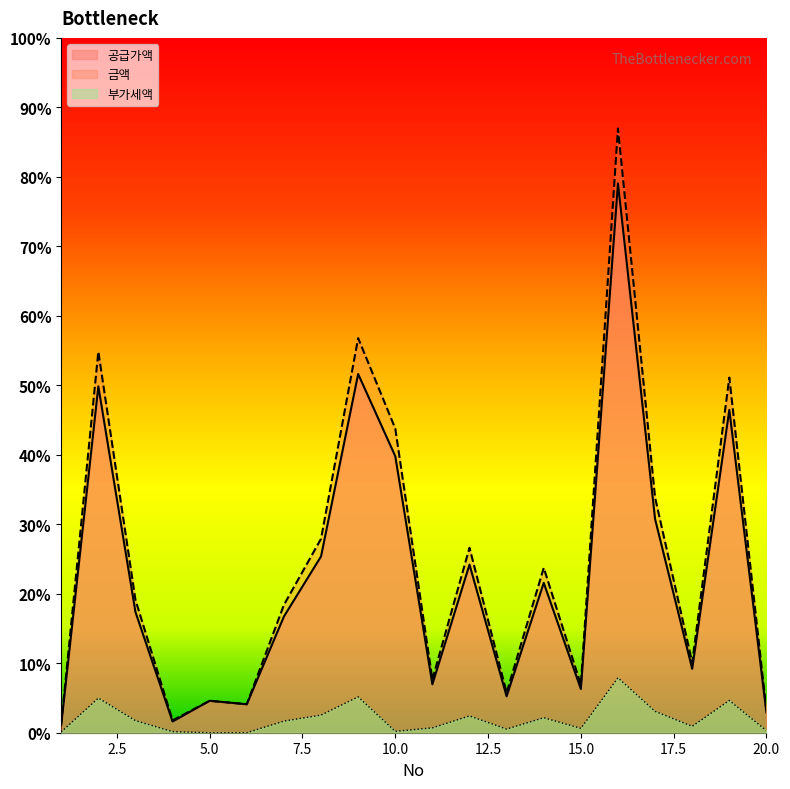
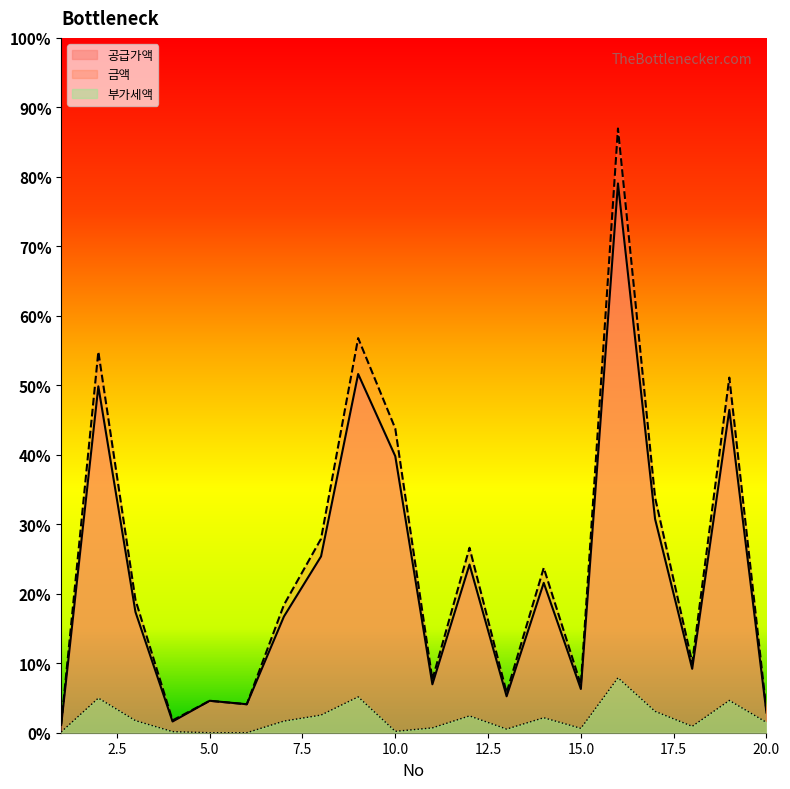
  {
    "부가세액": {
      "5.0": "0%",
      "10.0": "0%",
      "15.0": "1%",
-     "20.0": "0%"
+     "20.0": "1%"
    }
  }
